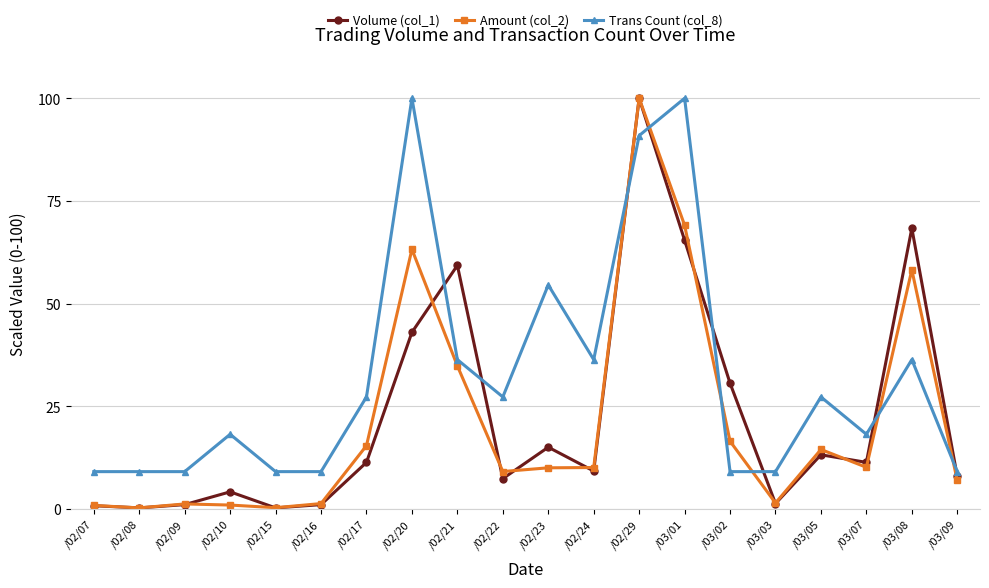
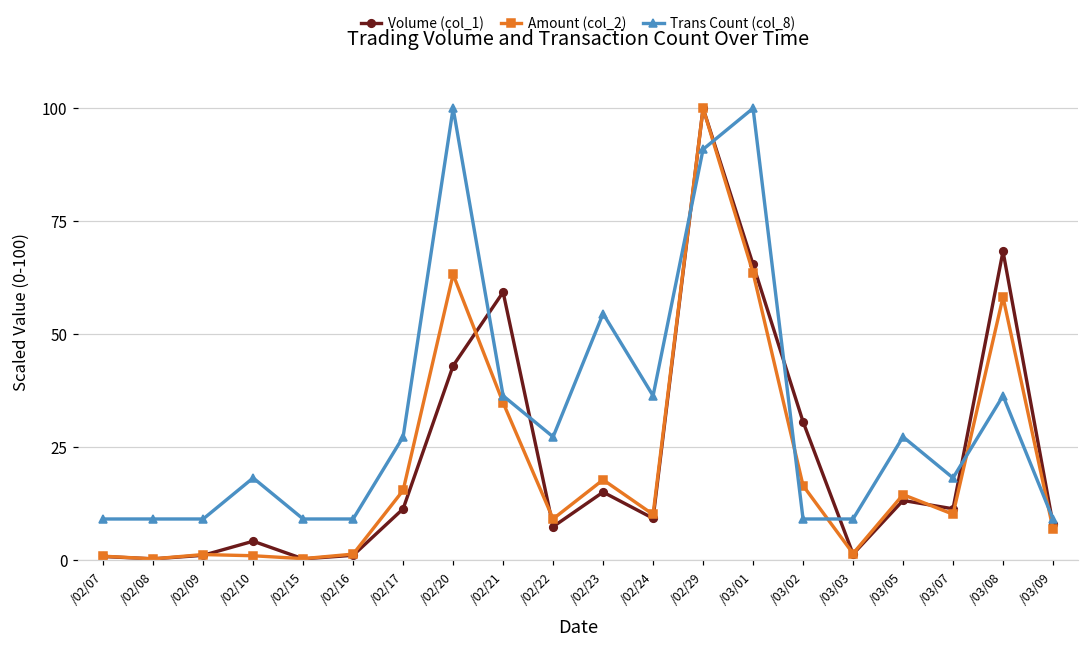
  {
    "Volume (col_1)": {
      "/02/10": 4,
      "/02/17": 11,
      "/02/20": 43,
      "/02/21": 59,
      "/02/22": 7,
      "/02/23": 15,
      "/02/24": 9,
      "/03/01": 65,
      "/03/02": 31,
      "/03/05": 13,
      "/03/07": 11,
      "/03/08": 68,
      "/03/09": 8
    },
    "Amount (col_2)": {
      "/02/10": 1,
      "/02/17": 15,
      "/02/20": 63,
      "/02/21": 35,
      "/02/22": 9,
-     "/02/23": 10,
+     "/02/23": 18,
      "/02/24": 10,
-     "/03/01": 69,
+     "/03/01": 64,
      "/03/02": 16,
      "/03/05": 14,
      "/03/07": 10,
      "/03/08": 58,
      "/03/09": 7
    },
    "Trans Count (col_8)": {
      "/02/07": 9,
      "/02/08": 9,
      "/02/09": 9,
      "/02/10": 18,
      "/02/15": 9,
      "/02/16": 9,
      "/02/17": 27,
      "/02/20": 100,
      "/02/21": 36,
      "/02/22": 27,
      "/02/23": 55,
      "/02/24": 36,
      "/02/29": 91,
      "/03/01": 100,
      "/03/02": 9,
      "/03/03": 9,
      "/03/05": 27,
      "/03/07": 18,
      "/03/08": 36,
      "/03/09": 9
    }
  }
